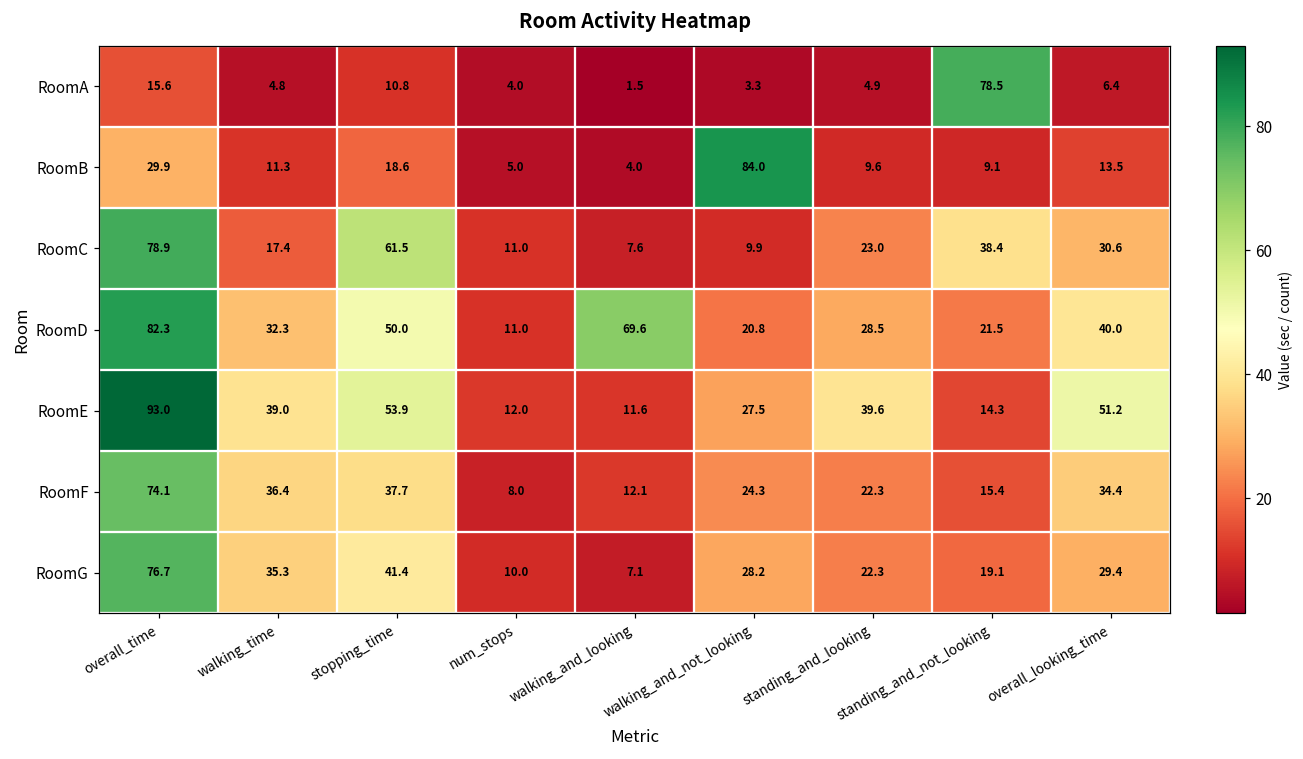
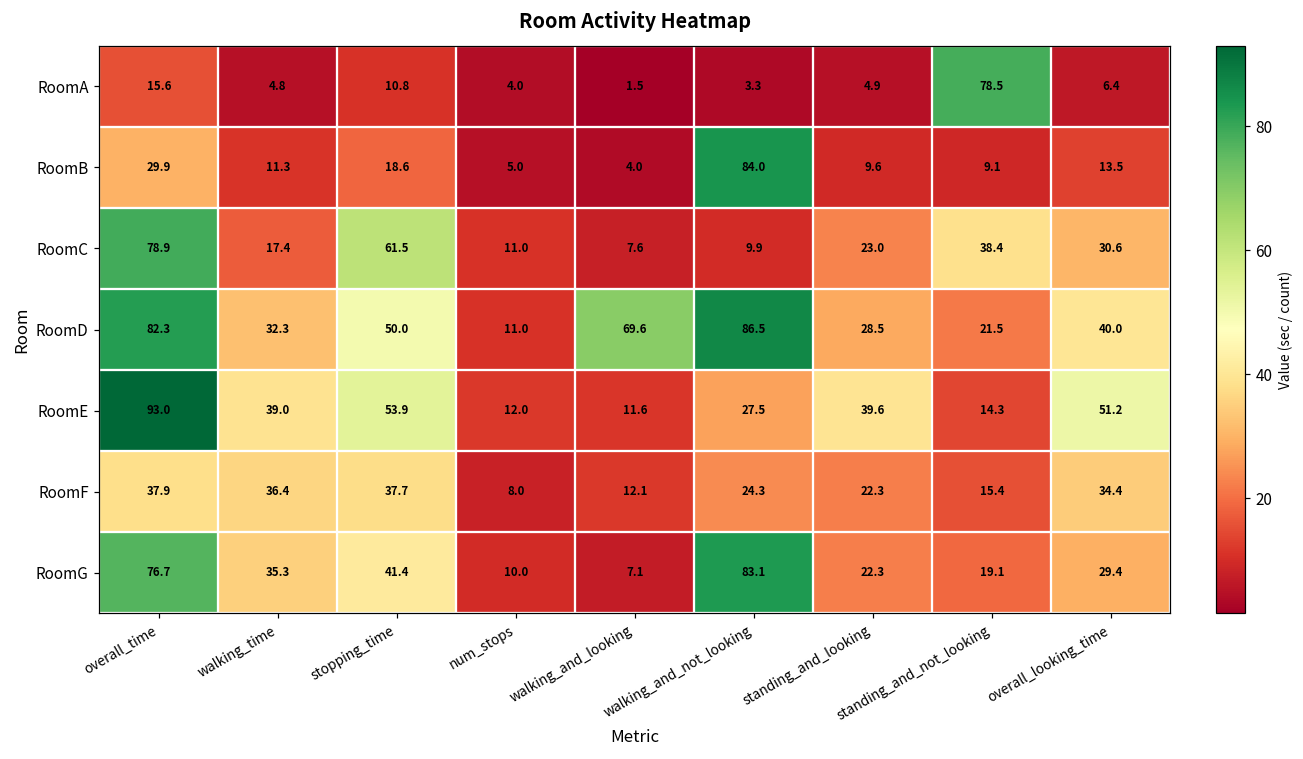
  {
    "RoomA": {
      "overall_time": 15.6,
      "walking_time": 4.8,
      "stopping_time": 10.8,
      "num_stops": 4.0,
      "walking_and_looking": 1.5,
      "walking_and_not_looking": 3.3,
      "standing_and_looking": 4.9,
      "standing_and_not_looking": 78.5,
      "overall_looking_time": 6.4
    },
    "RoomB": {
      "overall_time": 29.9,
      "walking_time": 11.3,
      "stopping_time": 18.6,
      "num_stops": 5.0,
      "walking_and_looking": 4.0,
      "walking_and_not_looking": 84.0,
      "standing_and_looking": 9.6,
      "standing_and_not_looking": 9.1,
      "overall_looking_time": 13.5
    },
    "RoomC": {
      "overall_time": 78.9,
      "walking_time": 17.4,
      "stopping_time": 61.5,
      "num_stops": 11.0,
      "walking_and_looking": 7.6,
      "walking_and_not_looking": 9.9,
      "standing_and_looking": 23.0,
      "standing_and_not_looking": 38.4,
      "overall_looking_time": 30.6
    },
    "RoomD": {
      "overall_time": 82.3,
      "walking_time": 32.3,
      "stopping_time": 50.0,
      "num_stops": 11.0,
      "walking_and_looking": 69.6,
-     "walking_and_not_looking": 20.8,
+     "walking_and_not_looking": 86.5,
      "standing_and_looking": 28.5,
      "standing_and_not_looking": 21.5,
      "overall_looking_time": 40.0
    },
    "RoomE": {
      "overall_time": 93.0,
      "walking_time": 39.0,
      "stopping_time": 53.9,
      "num_stops": 12.0,
      "walking_and_looking": 11.6,
      "walking_and_not_looking": 27.5,
      "standing_and_looking": 39.6,
      "standing_and_not_looking": 14.3,
      "overall_looking_time": 51.2
    },
    "RoomF": {
-     "overall_time": 74.1,
+     "overall_time": 37.9,
      "walking_time": 36.4,
      "stopping_time": 37.7,
      "num_stops": 8.0,
      "walking_and_looking": 12.1,
      "walking_and_not_looking": 24.3,
      "standing_and_looking": 22.3,
      "standing_and_not_looking": 15.4,
      "overall_looking_time": 34.4
    },
    "RoomG": {
      "overall_time": 76.7,
      "walking_time": 35.3,
      "stopping_time": 41.4,
      "num_stops": 10.0,
      "walking_and_looking": 7.1,
-     "walking_and_not_looking": 28.2,
+     "walking_and_not_looking": 83.1,
      "standing_and_looking": 22.3,
      "standing_and_not_looking": 19.1,
      "overall_looking_time": 29.4
    }
  }
